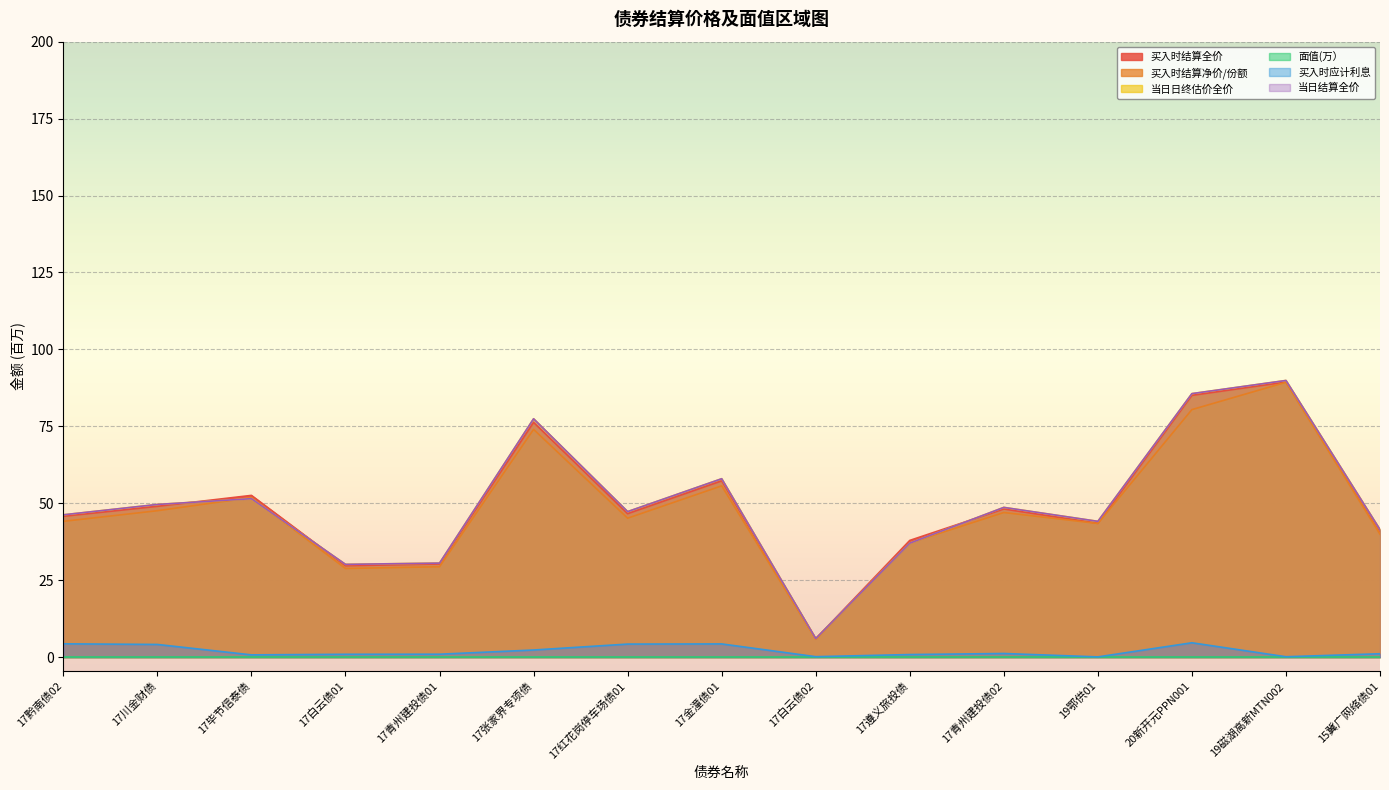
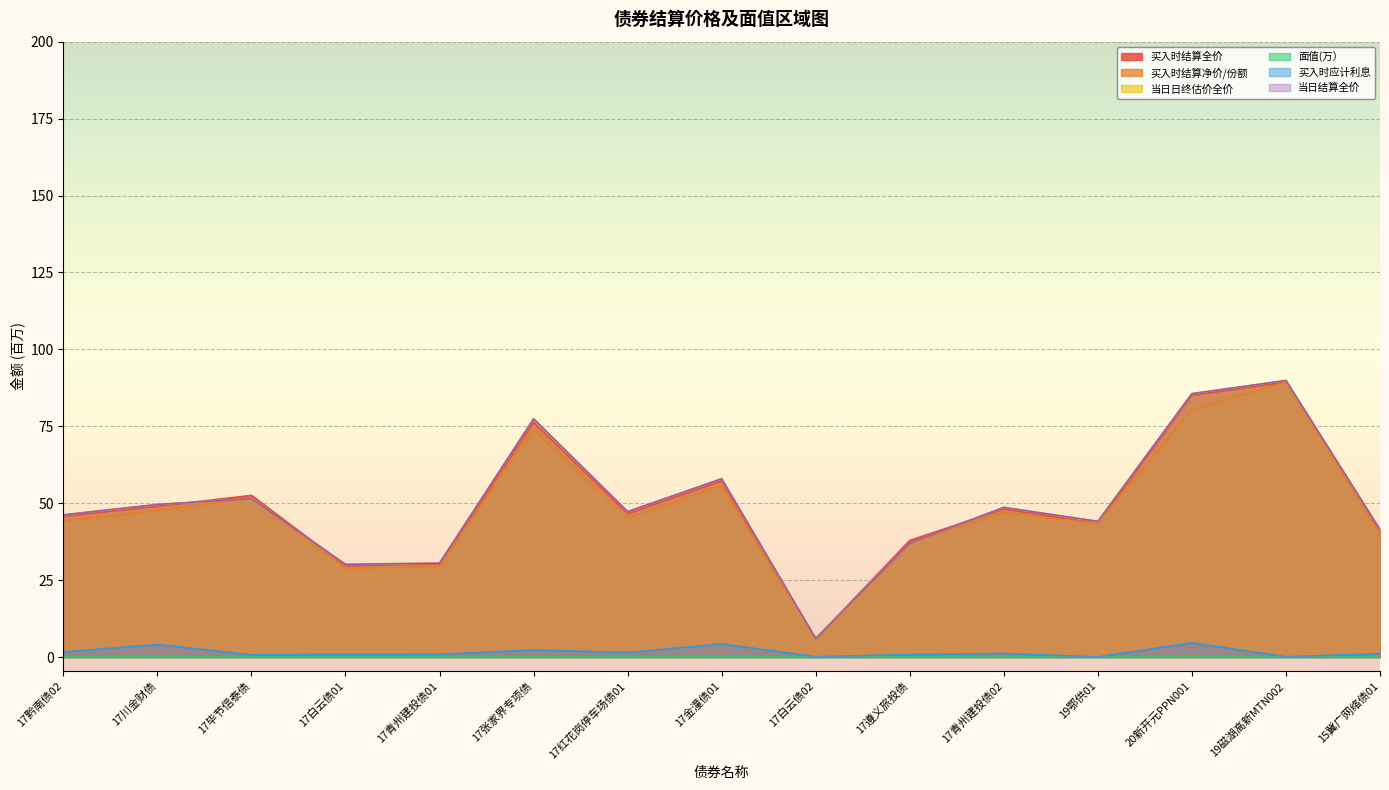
  {
    "当日结算全价": {
      "17张家界专项债": 77
    },
    "面值(万）": {
      "17黔南债02": 0,
      "17川金财债": 0,
      "17白云债01": 0,
      "17青州建投债01": 0,
      "17张家界专项债": 0,
      "17红花岗停车场债01": 0,
      "17金潼债01": 0,
      "17青州建投债02": 0,
      "20新开元PPN001": 0,
      "15冀广网络债01": 0
    },
    "买入时应计利息": {
-     "17黔南债02": 4,
+     "17黔南债02": 2,
      "17川金财债": 4,
      "17白云债01": 1,
      "17青州建投债01": 1,
      "17张家界专项债": 2,
-     "17红花岗停车场债01": 4,
+     "17红花岗停车场债01": 1,
      "17金潼债01": 4,
      "17青州建投债02": 1,
      "20新开元PPN001": 5,
      "15冀广网络债01": 1
    }
  }
